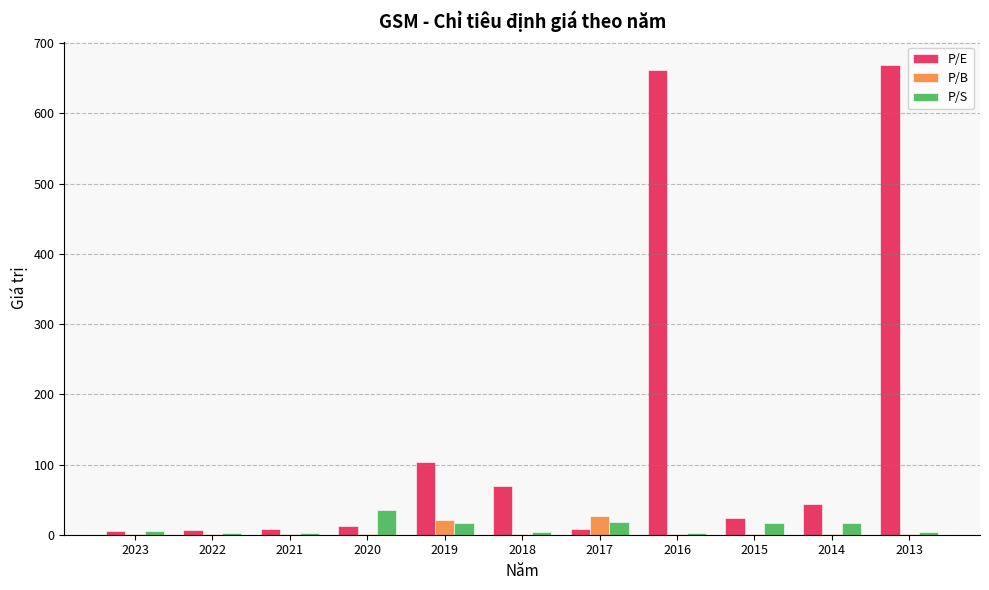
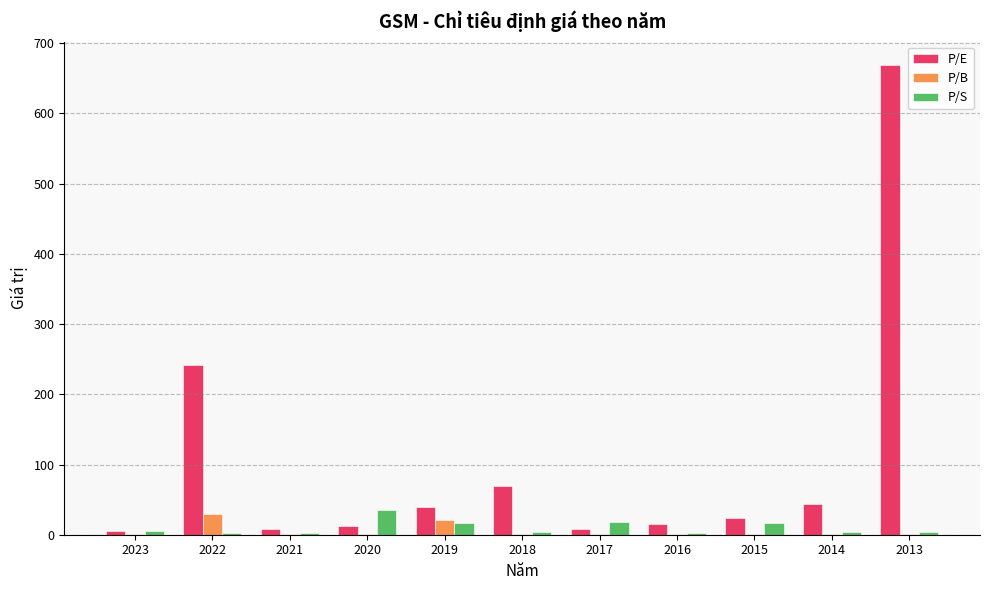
  {
    "P/E": {
      "2023": 10,
-     "2022": 10,
+     "2022": 240,
      "2021": 10,
      "2020": 10,
-     "2019": 100,
+     "2019": 40,
      "2018": 70,
      "2017": 10,
-     "2016": 660,
+     "2016": 20,
      "2015": 20,
      "2014": 40,
      "2013": 670
    },
    "P/B": {
-     "2022": 0,
+     "2022": 30,
      "2019": 20,
-     "2017": 30
+     "2017": 0
    },
    "P/S": {
      "2023": 10,
      "2020": 30,
      "2019": 20,
      "2017": 20,
      "2015": 20,
-     "2014": 20,
+     "2014": 0,
      "2013": 0
    }
  }
